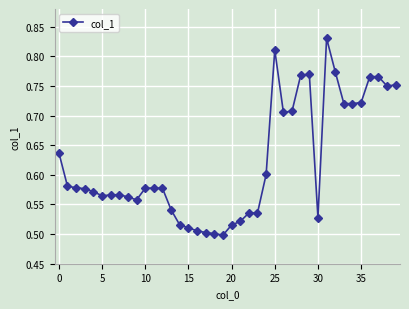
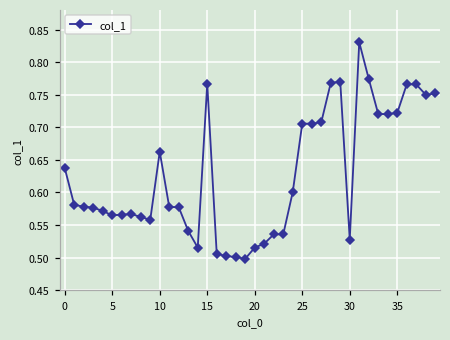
  {
    "0": 0.64,
    "5": 0.56,
-   "10": 0.58,
-   "15": 0.51,
+   "10": 0.66,
+   "15": 0.77,
    "20": 0.52,
-   "25": 0.81,
+   "25": 0.71,
    "30": 0.53,
    "35": 0.72
  }
